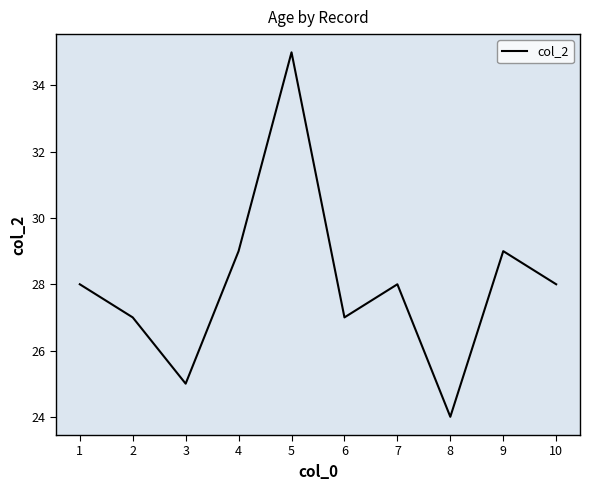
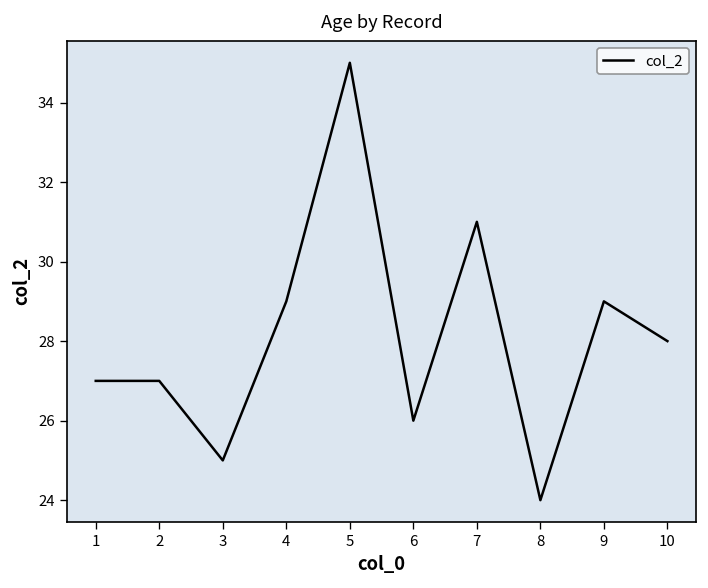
  {
-   "1": 28,
+   "1": 27,
    "2": 27,
    "3": 25,
    "4": 29,
    "5": 35,
-   "6": 27,
-   "7": 28,
+   "6": 26,
+   "7": 31,
    "8": 24,
    "9": 29,
    "10": 28
  }
